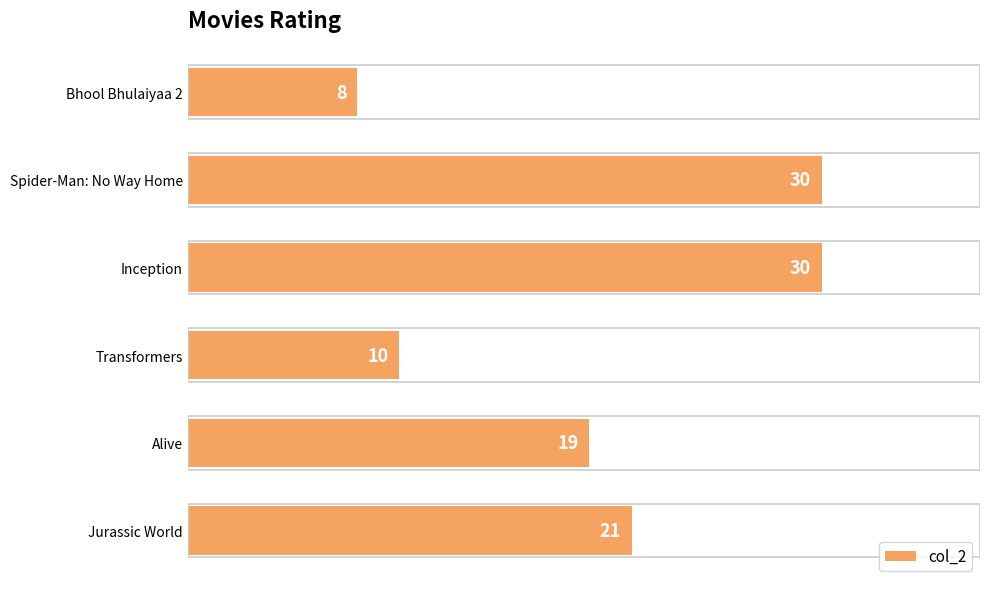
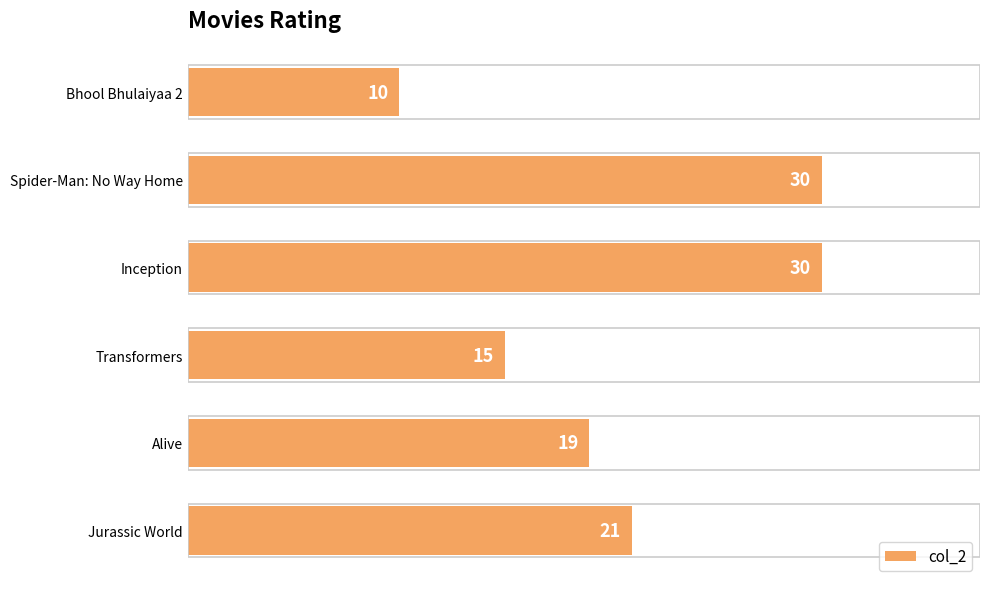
  {
-   "Bhool Bhulaiyaa 2": 8,
+   "Bhool Bhulaiyaa 2": 10,
    "Spider-Man: No Way Home": 30,
    "Inception": 30,
-   "Transformers": 10,
+   "Transformers": 15,
    "Alive": 19,
    "Jurassic World": 21
  }
